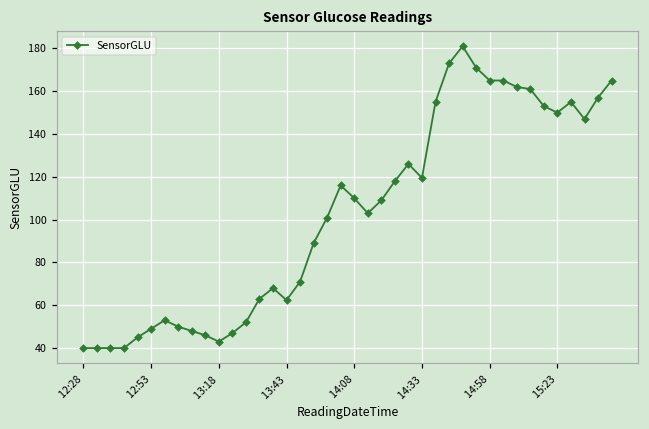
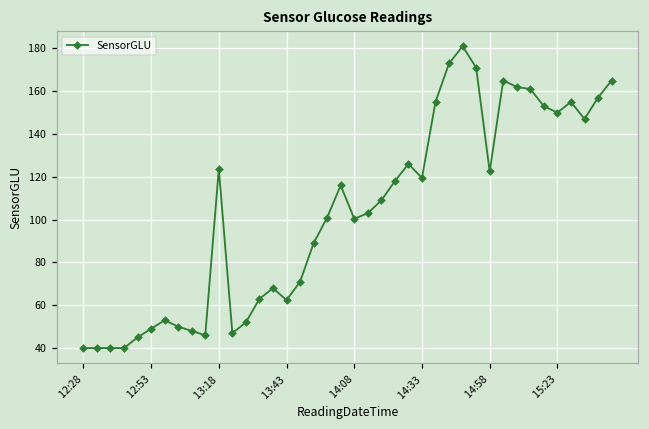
  {
    "12:28": 40,
    "12:53": 49,
-   "13:18": 43,
+   "13:18": 124,
    "13:43": 62,
-   "14:08": 110,
+   "14:08": 100,
    "14:33": 120,
-   "14:58": 165,
+   "14:58": 123,
    "15:23": 150
  }
